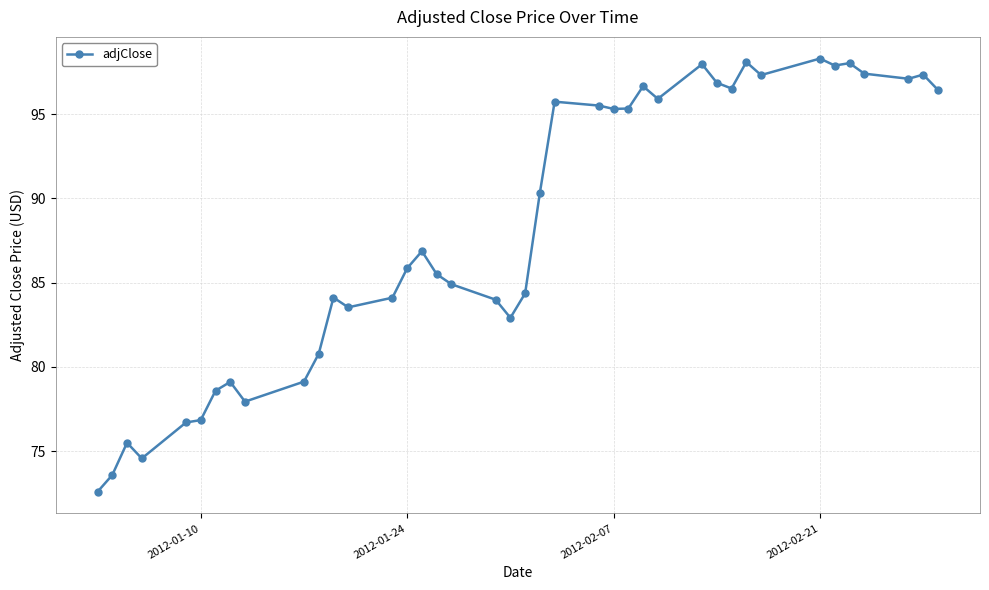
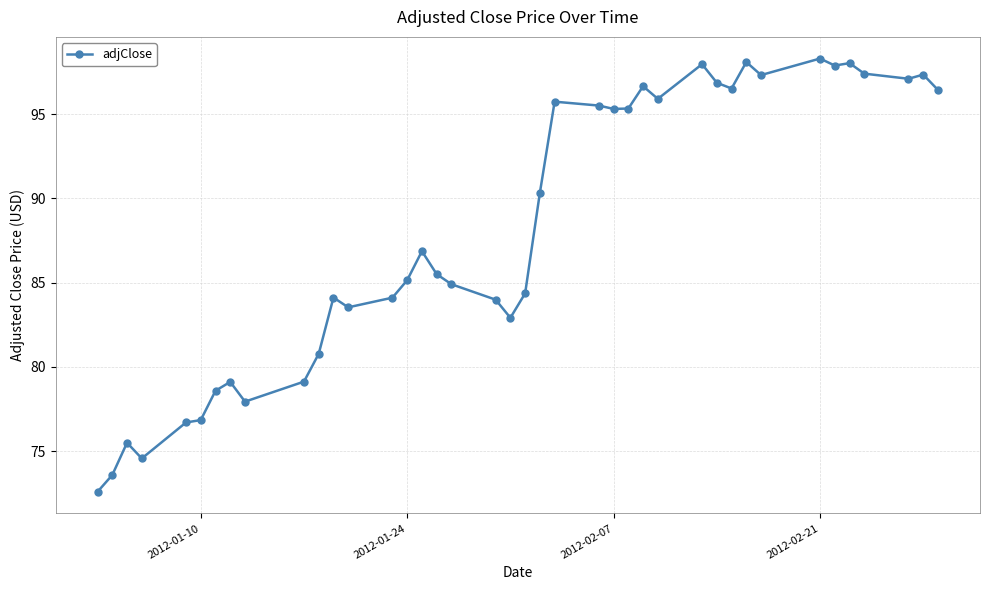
  {
    "2012-01-10": 76.8,
-   "2012-01-24": 85.9,
+   "2012-01-24": 85.1,
    "2012-02-07": 95.3,
    "2012-02-21": 98.3
  }
